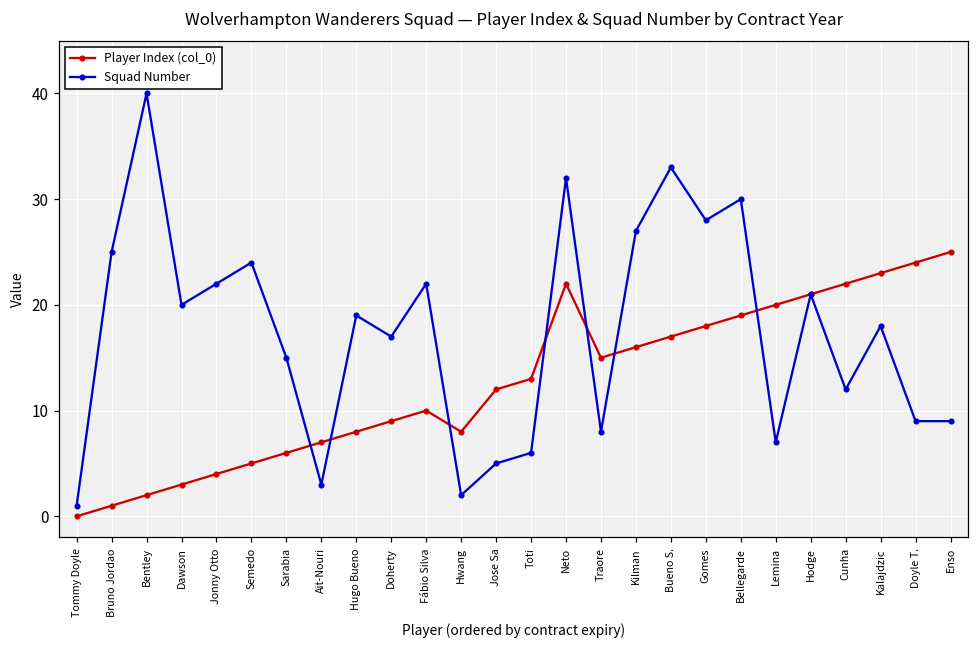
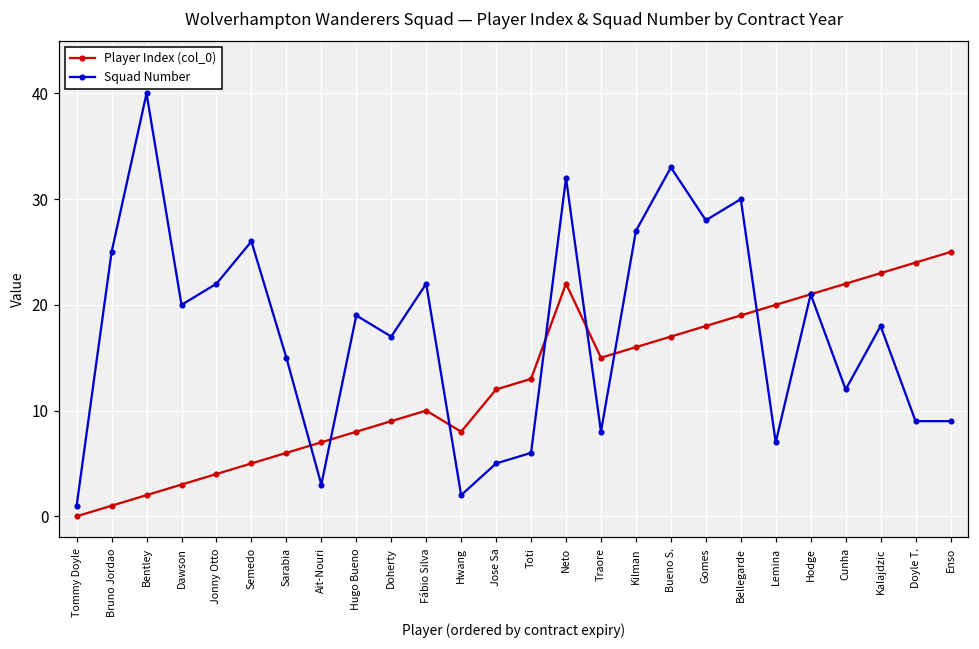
  {
    "Player Index (col_0)": {
      "Tommy Doyle": 0,
      "Bruno Jordao": 1,
      "Bentley": 2,
      "Dawson": 3,
      "Jonny Otto": 4,
      "Semedo": 5,
      "Sarabia": 6,
      "Ait-Nouri": 7,
      "Hugo Bueno": 8,
      "Doherty": 9,
      "Fábio Silva": 10,
      "Hwang": 8,
      "Jose Sa": 12,
      "Toti": 13,
      "Neto": 22,
      "Traore": 15,
      "Kilman": 16,
      "Bueno S.": 17,
      "Gomes": 18,
      "Bellegarde": 19,
      "Lemina": 20,
      "Cunha": 22,
      "Kalajdzic": 23,
      "Doyle T.": 24,
      "Enso": 25
    },
    "Squad Number": {
      "Tommy Doyle": 1,
      "Bruno Jordao": 25,
      "Bentley": 40,
      "Dawson": 20,
      "Jonny Otto": 22,
-     "Semedo": 24,
+     "Semedo": 26,
      "Sarabia": 15,
      "Ait-Nouri": 3,
      "Hugo Bueno": 19,
      "Doherty": 17,
      "Fábio Silva": 22,
      "Hwang": 2,
      "Jose Sa": 5,
      "Toti": 6,
      "Neto": 32,
      "Traore": 8,
      "Kilman": 27,
      "Bueno S.": 33,
      "Gomes": 28,
      "Bellegarde": 30,
      "Lemina": 7,
      "Cunha": 12,
      "Kalajdzic": 18,
      "Doyle T.": 9,
      "Enso": 9
    }
  }
